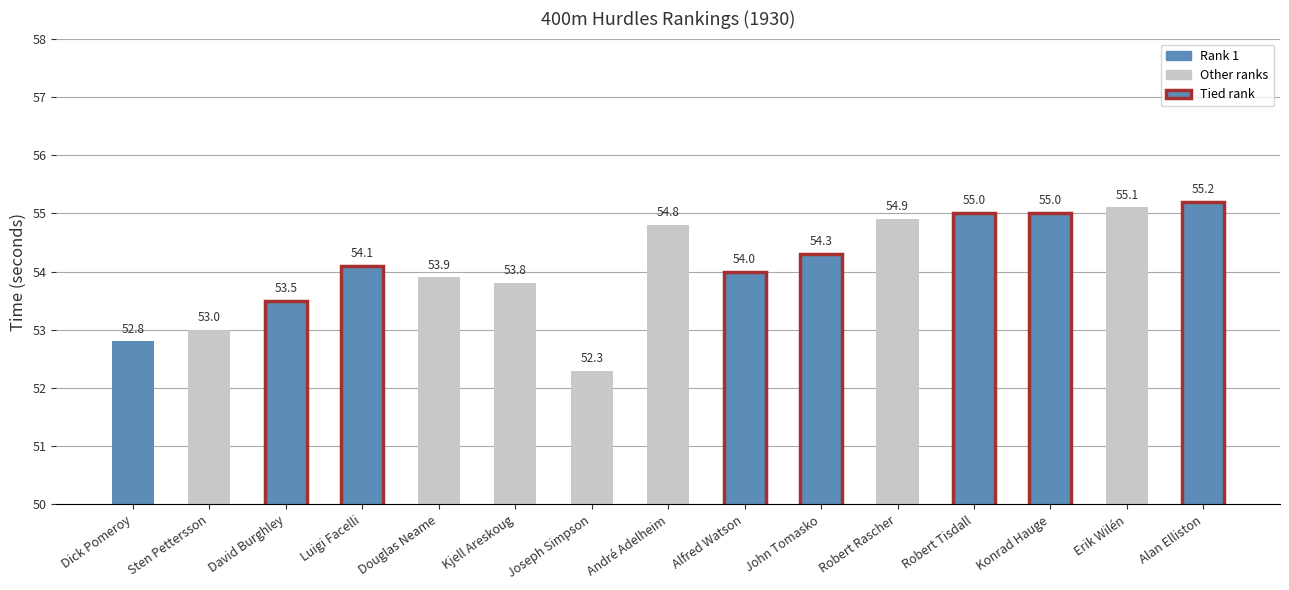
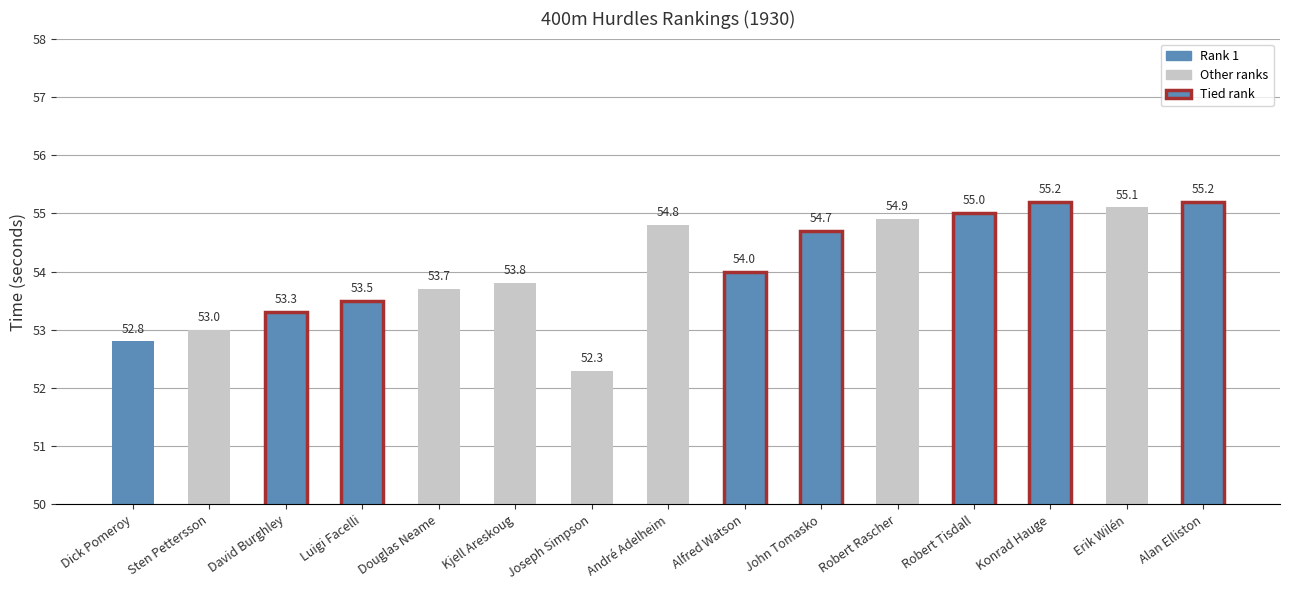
  {
    "Dick Pomeroy": 52.8,
    "Sten Pettersson": 53.0,
-   "David Burghley": 53.5,
-   "Luigi Facelli": 54.1,
-   "Douglas Neame": 53.9,
+   "David Burghley": 53.3,
+   "Luigi Facelli": 53.5,
+   "Douglas Neame": 53.7,
    "Kjell Areskoug": 53.8,
    "Joseph Simpson": 52.3,
    "André Adelheim": 54.8,
    "Alfred Watson": 54.0,
-   "John Tomasko": 54.3,
+   "John Tomasko": 54.7,
    "Robert Rascher": 54.9,
    "Robert Tisdall": 55.0,
-   "Konrad Hauge": 55.0,
+   "Konrad Hauge": 55.2,
    "Erik Wilén": 55.1,
    "Alan Elliston": 55.2
  }
